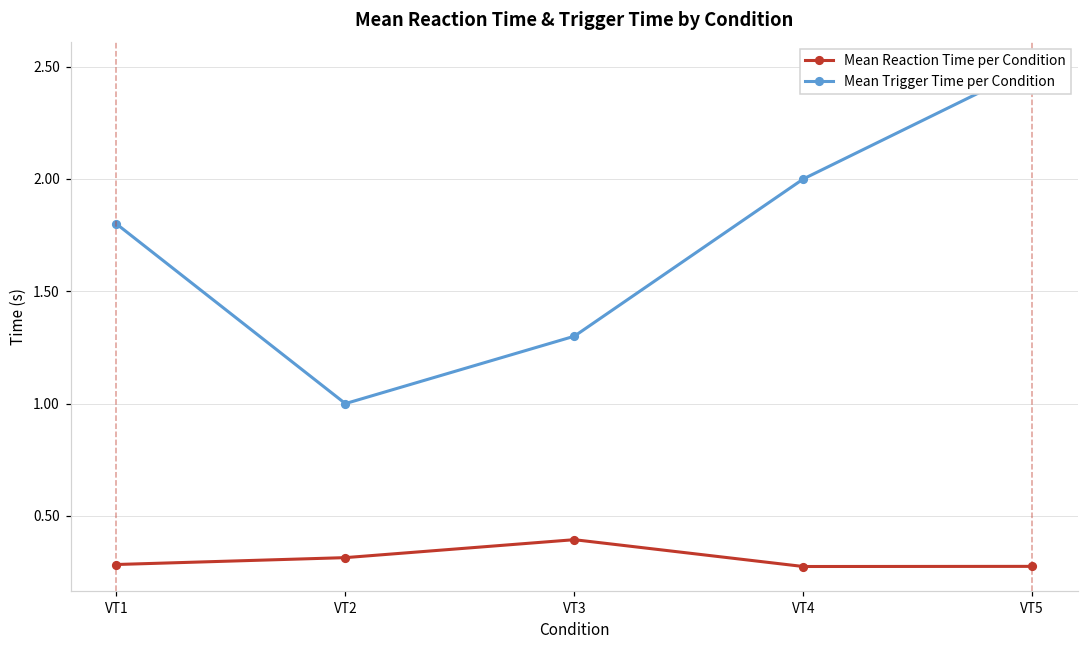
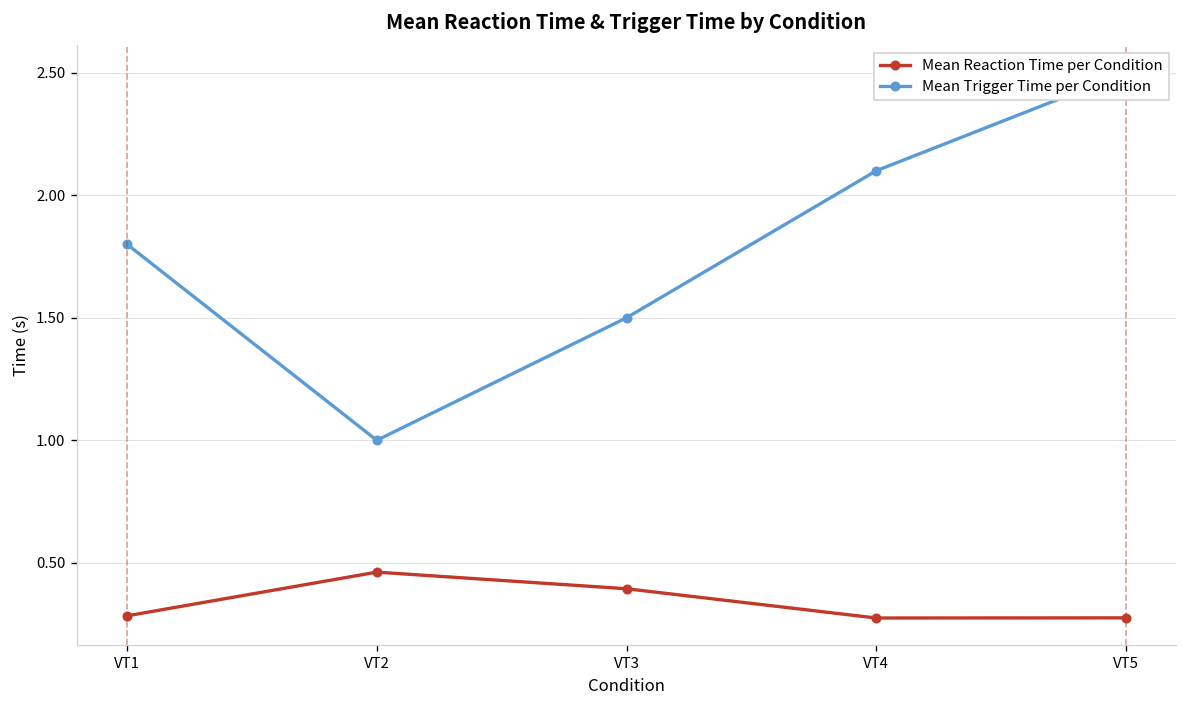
  {
    "Mean Reaction Time per Condition": {
      "VT1": 0.28,
-     "VT2": 0.31,
+     "VT2": 0.46,
      "VT3": 0.39,
      "VT4": 0.27,
      "VT5": 0.28
    },
    "Mean Trigger Time per Condition": {
      "VT1": 1.8,
      "VT2": 1.0,
-     "VT3": 1.3,
-     "VT4": 2.0
+     "VT3": 1.5,
+     "VT4": 2.1
    }
  }
